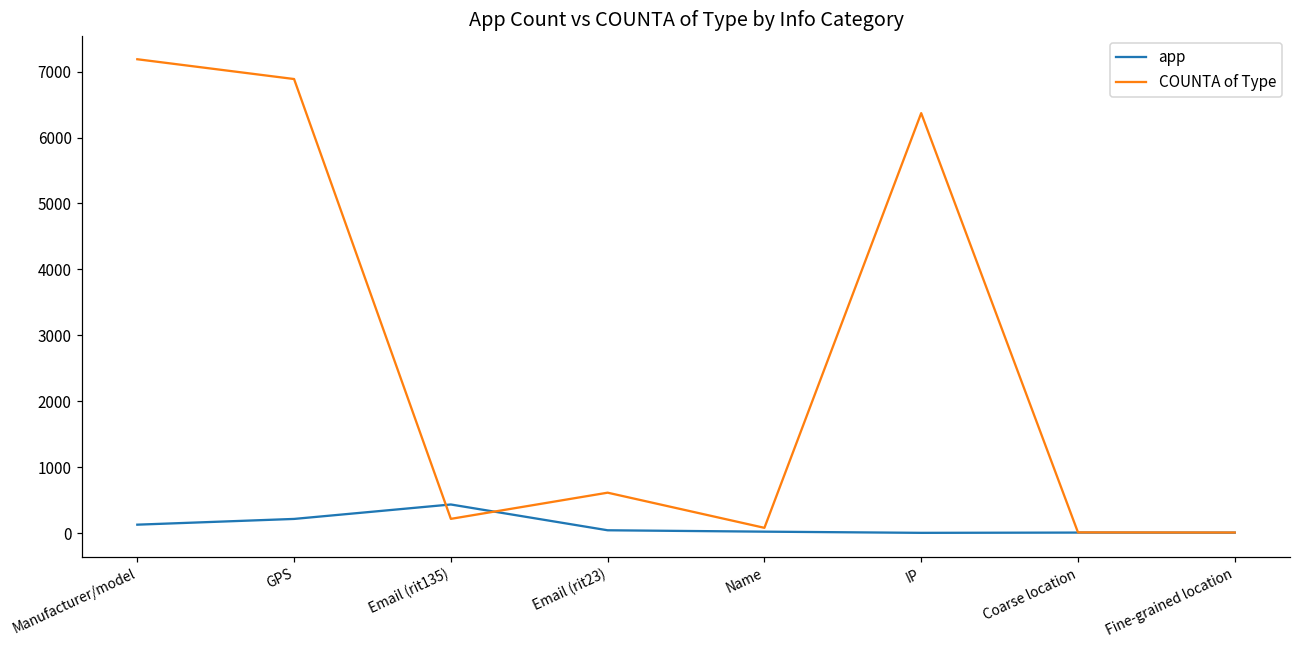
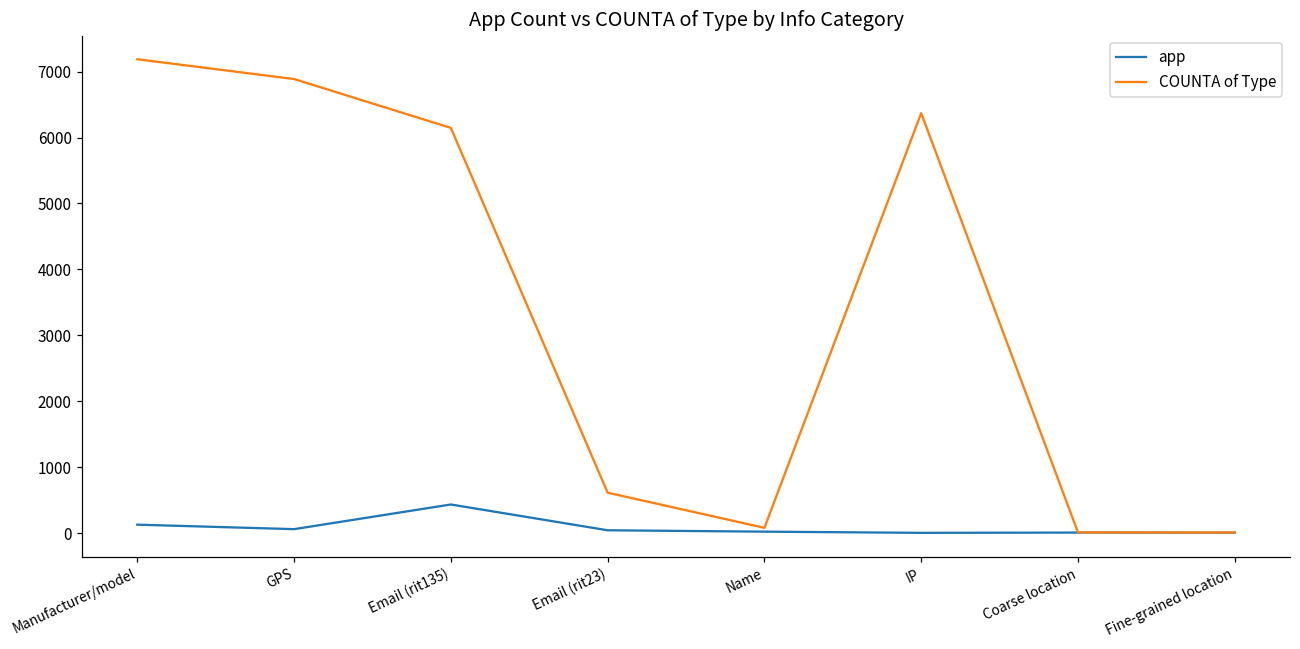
  {
    "app": {
      "Manufacturer/model": 100,
-     "GPS": 200,
+     "GPS": 100,
      "Email (rit135)": 400,
      "Email (rit23)": 0,
      "Name": 0,
      "IP": 0
    },
    "COUNTA of Type": {
      "Manufacturer/model": 7200,
      "GPS": 6900,
-     "Email (rit135)": 200,
+     "Email (rit135)": 6100,
      "Email (rit23)": 600,
      "Name": 100,
      "IP": 6400
    }
  }
